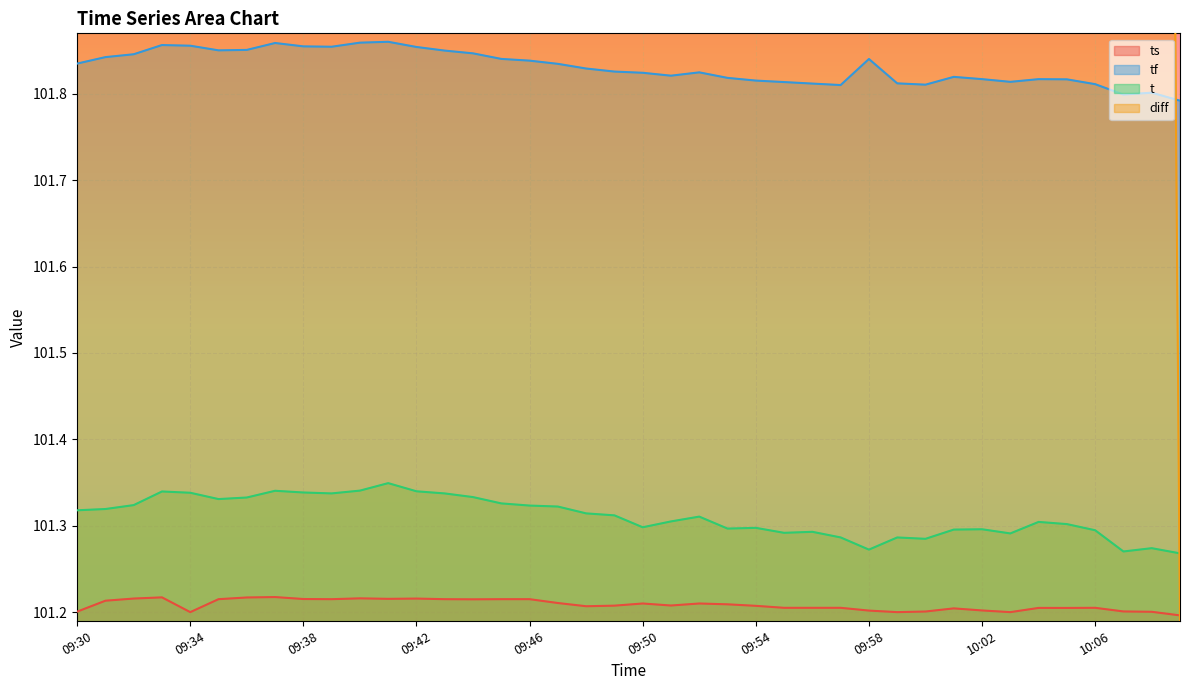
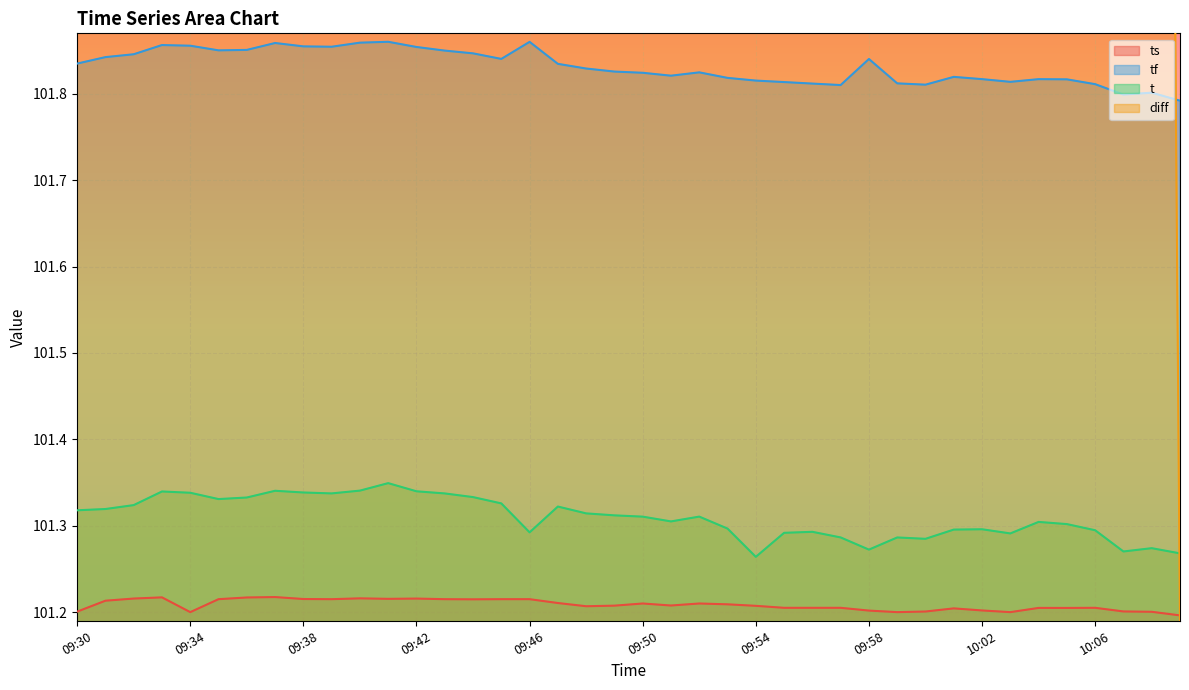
  {
    "ts": {
      "09:30": 101.20,
      "09:34": 101.20,
      "09:38": 101.22,
      "09:42": 101.22,
      "09:46": 101.22,
      "09:50": 101.21,
      "09:54": 101.21,
      "09:58": 101.20,
      "10:02": 101.20,
      "10:06": 101.20
    },
    "tf": {
      "09:30": 101.83,
      "09:34": 101.86,
      "09:38": 101.85,
      "09:42": 101.85,
-     "09:46": 101.84,
+     "09:46": 101.86,
      "09:50": 101.82,
      "09:54": 101.82,
      "09:58": 101.84,
      "10:02": 101.82,
      "10:06": 101.81
    },
    "t": {
      "09:30": 101.32,
      "09:34": 101.34,
      "09:38": 101.34,
      "09:42": 101.34,
-     "09:46": 101.32,
-     "09:50": 101.30,
-     "09:54": 101.30,
+     "09:46": 101.29,
+     "09:50": 101.31,
+     "09:54": 101.26,
      "09:58": 101.27,
      "10:02": 101.30,
      "10:06": 101.29
    }
  }
